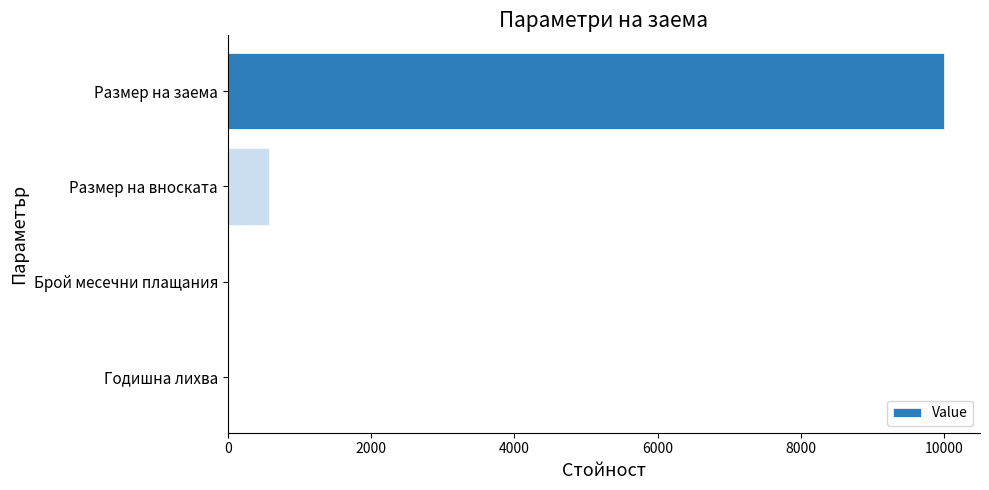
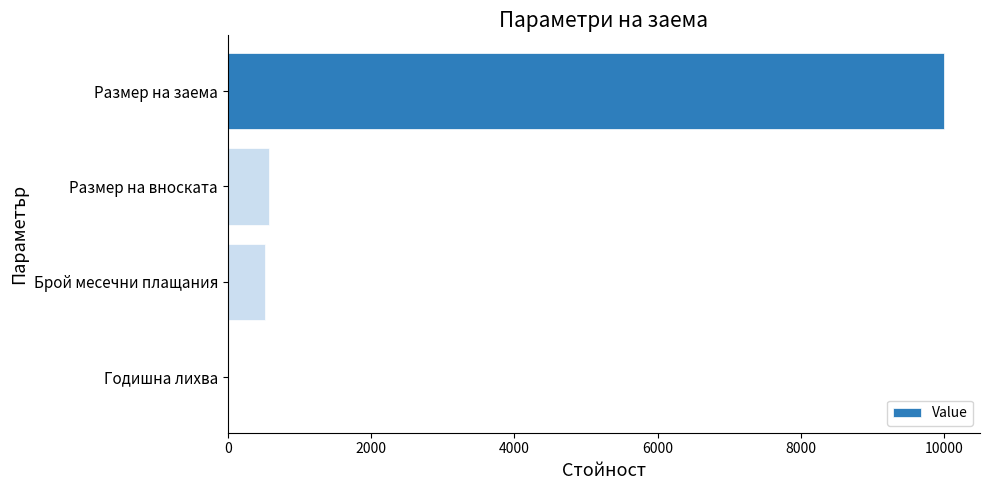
  {
    "Размер на заема": 10000,
    "Размер на вноската": 600,
-   "Брой месечни плащания": 0
+   "Брой месечни плащания": 500
  }
